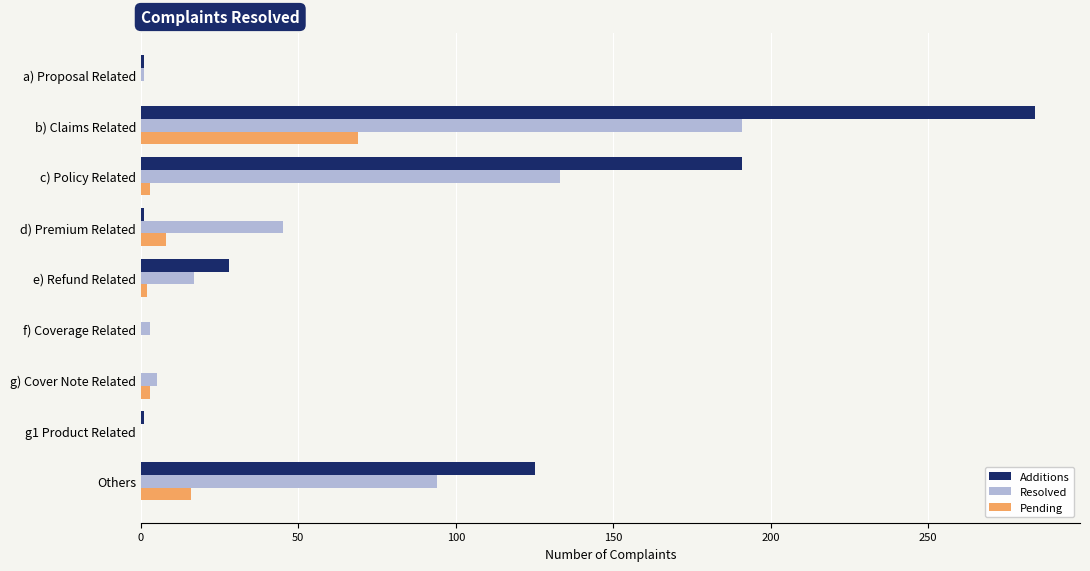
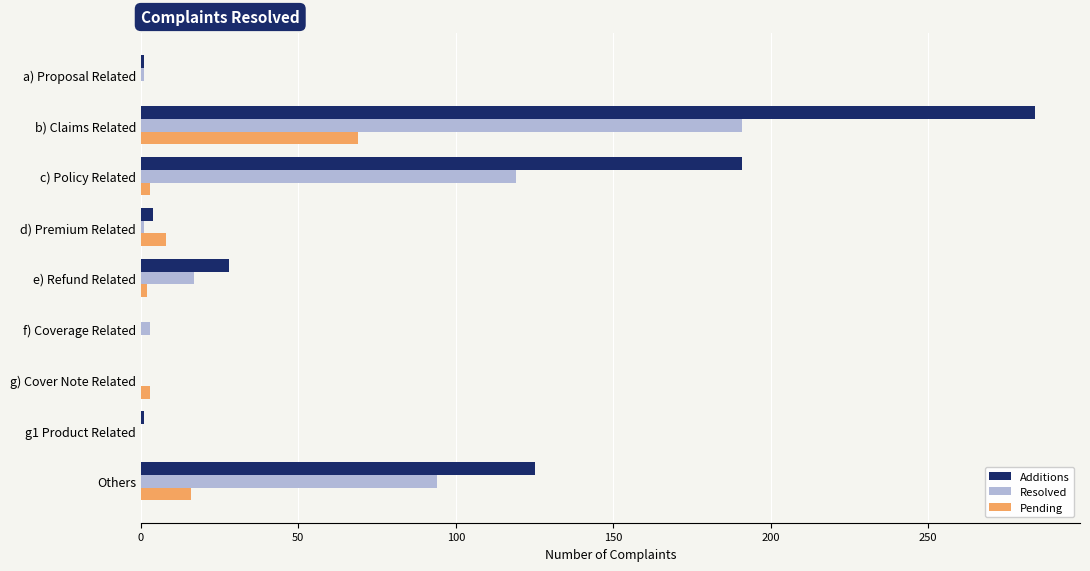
  {
    "Additions": {
      "a) Proposal Related": 1,
      "b) Claims Related": 284,
      "c) Policy Related": 191,
-     "d) Premium Related": 1,
+     "d) Premium Related": 4,
      "e) Refund Related": 28,
      "f) Coverage Related": 0,
      "g) Cover Note Related": 0,
      "g1 Product Related": 1,
      "Others": 125
    },
    "Resolved": {
      "a) Proposal Related": 1,
      "b) Claims Related": 191,
-     "c) Policy Related": 133,
-     "d) Premium Related": 45,
+     "c) Policy Related": 119,
+     "d) Premium Related": 1,
      "e) Refund Related": 17,
      "f) Coverage Related": 3,
-     "g) Cover Note Related": 5,
+     "g) Cover Note Related": 0,
      "g1 Product Related": 0,
      "Others": 94
    },
    "Pending": {
      "a) Proposal Related": 0,
      "b) Claims Related": 69,
      "c) Policy Related": 3,
      "d) Premium Related": 8,
      "e) Refund Related": 2,
      "f) Coverage Related": 0,
      "g) Cover Note Related": 3,
      "g1 Product Related": 0,
      "Others": 16
    }
  }
